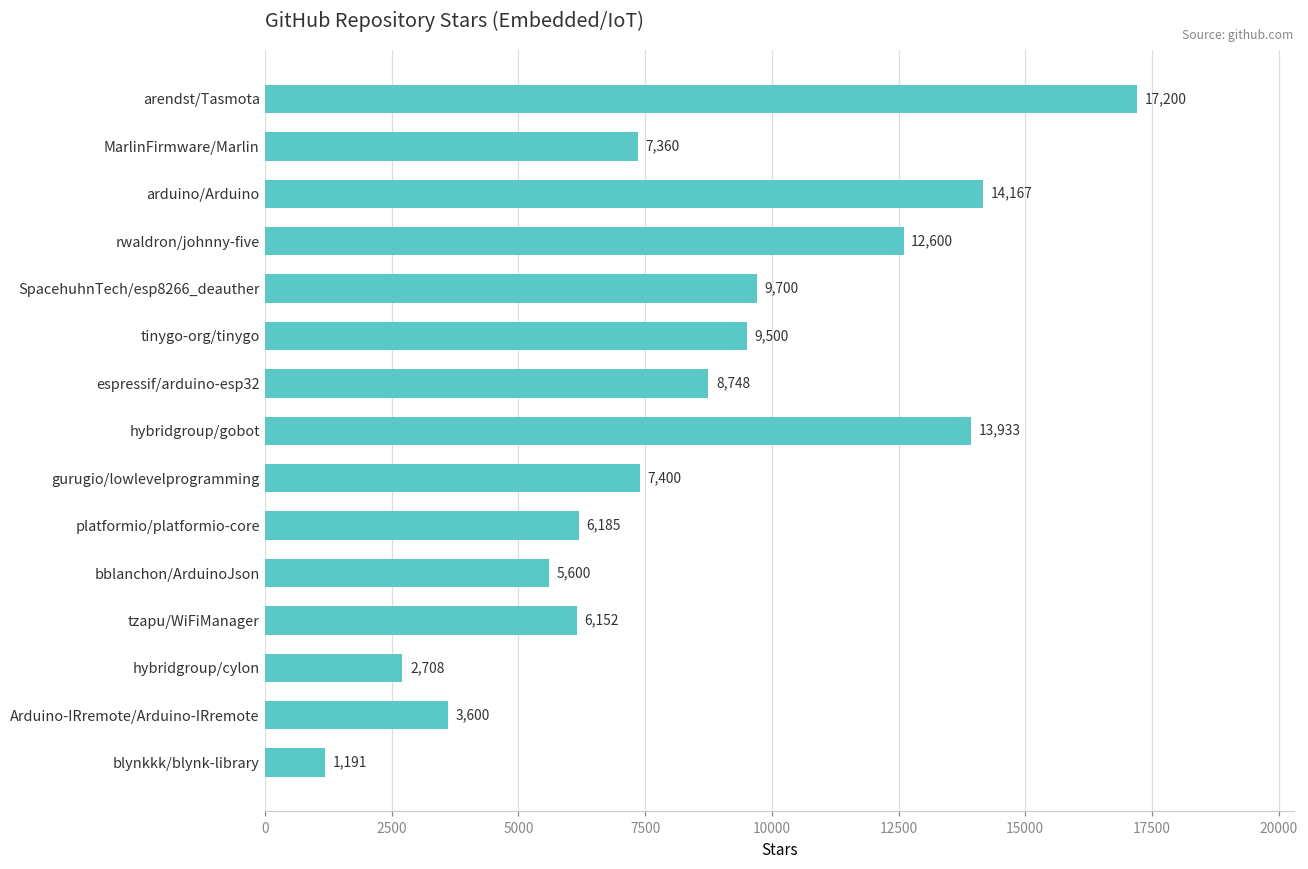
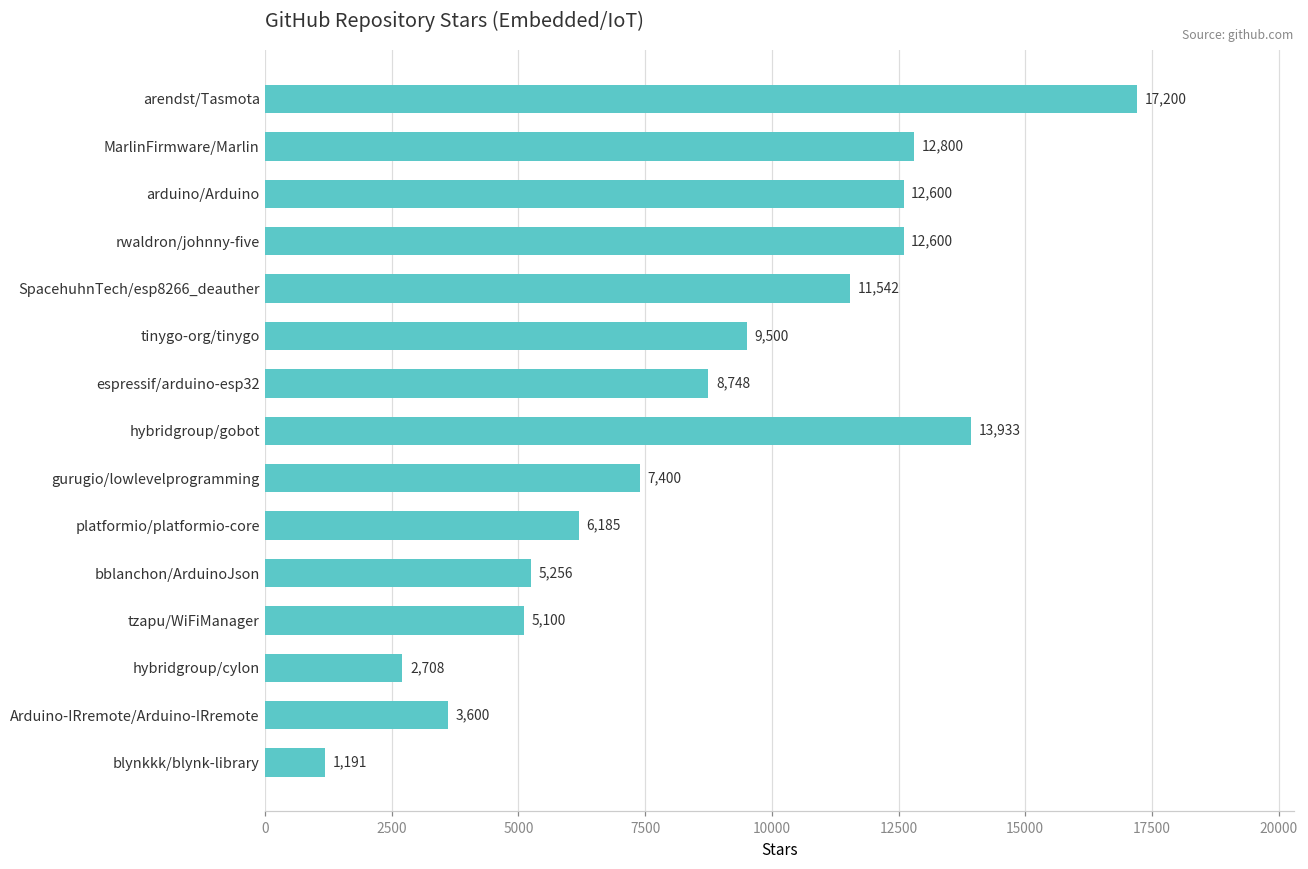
  {
    "arendst/Tasmota": "17,200",
-   "MarlinFirmware/Marlin": "7,360",
-   "arduino/Arduino": "14,167",
+   "MarlinFirmware/Marlin": "12,800",
+   "arduino/Arduino": "12,600",
    "rwaldron/johnny-five": "12,600",
-   "SpacehuhnTech/esp8266_deauther": "9,700",
+   "SpacehuhnTech/esp8266_deauther": "11,542",
    "tinygo-org/tinygo": "9,500",
    "espressif/arduino-esp32": "8,748",
    "hybridgroup/gobot": "13,933",
    "gurugio/lowlevelprogramming": "7,400",
    "platformio/platformio-core": "6,185",
-   "bblanchon/ArduinoJson": "5,600",
-   "tzapu/WiFiManager": "6,152",
+   "bblanchon/ArduinoJson": "5,256",
+   "tzapu/WiFiManager": "5,100",
    "hybridgroup/cylon": "2,708",
    "Arduino-IRremote/Arduino-IRremote": "3,600",
    "blynkkk/blynk-library": "1,191"
  }
